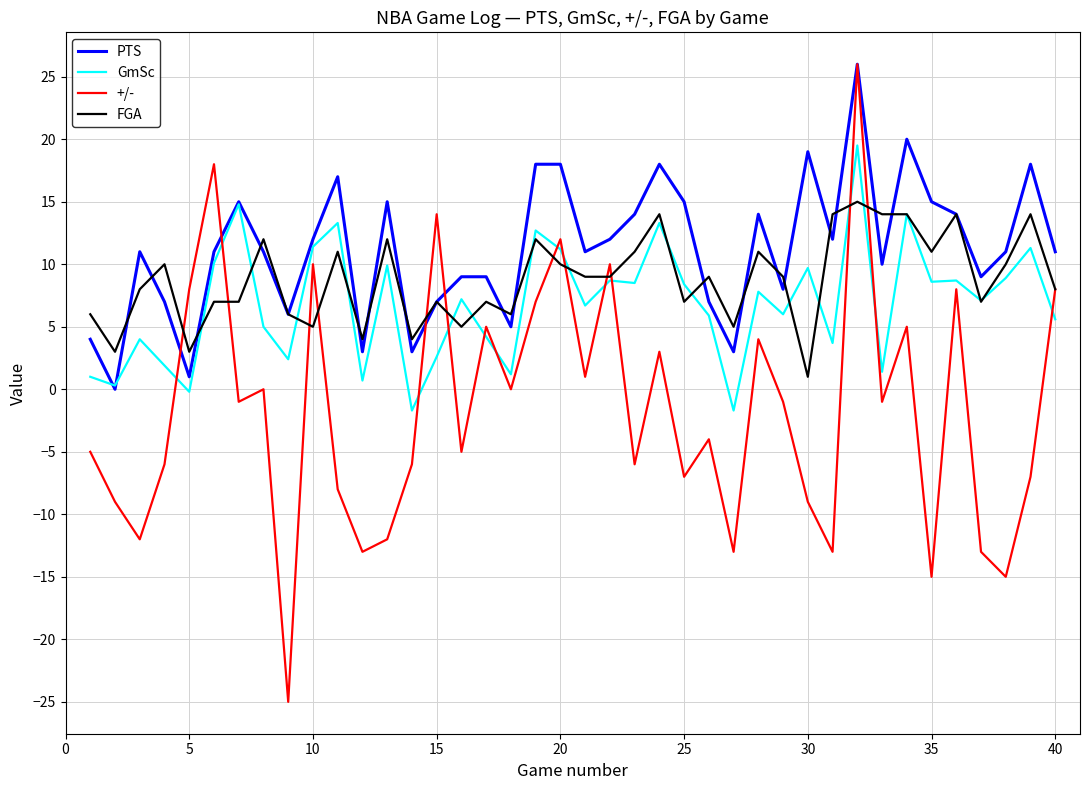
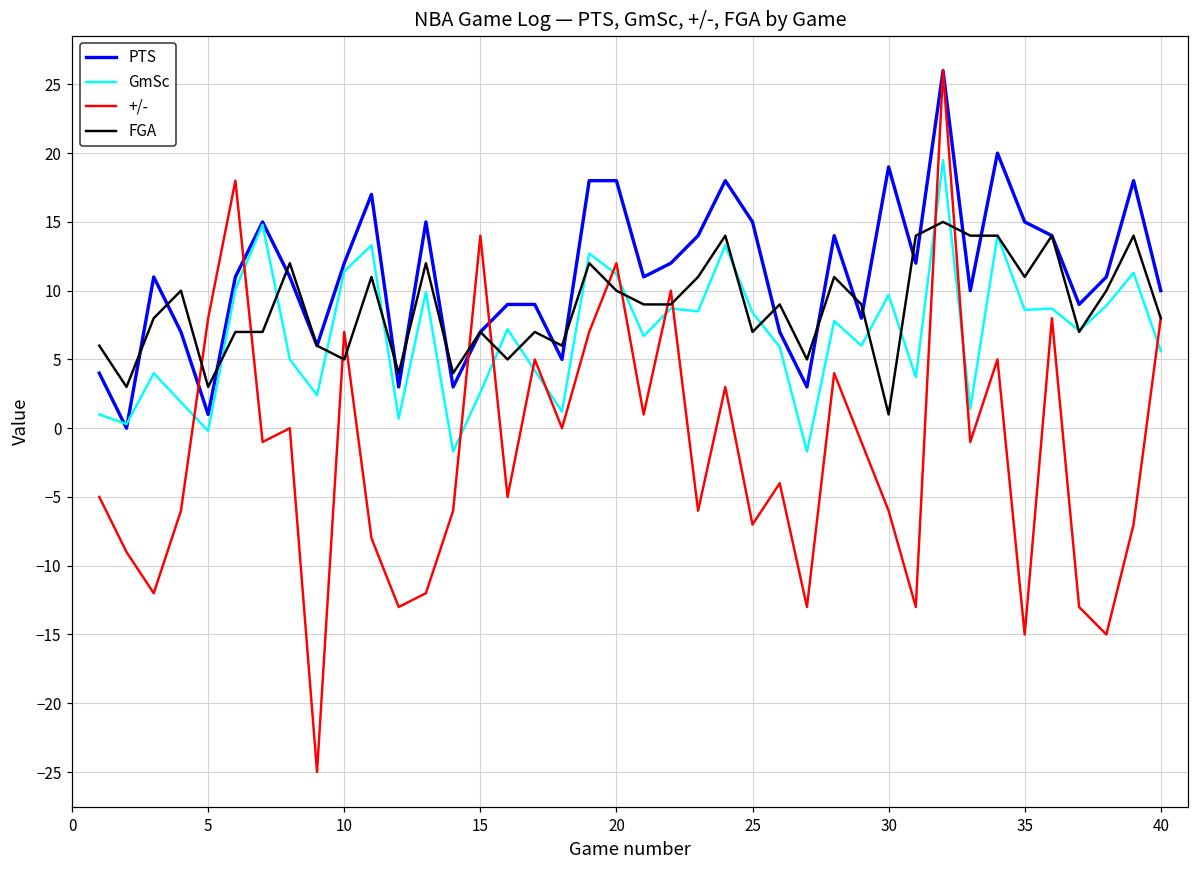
  {
    "PTS": {
      "5": 1,
      "10": 12,
      "20": 18,
      "25": 15,
      "30": 19,
      "35": 15,
-     "40": 11
+     "40": 10
    },
    "GmSc": {
      "5": -0.2,
      "10": 11.4,
      "15": 2.6,
      "20": 11.2,
      "25": 8.4,
      "30": 9.7,
      "35": 8.6,
      "40": 5.6
    },
    "+/-": {
      "5": 8,
-     "10": 10,
+     "10": 7,
      "15": 14,
      "20": 12,
      "25": -7,
-     "30": -9,
+     "30": -6,
      "35": -15
    },
    "FGA": {
      "5": 3,
      "10": 5,
      "20": 10,
      "25": 7,
      "30": 1,
      "35": 11
    }
  }
